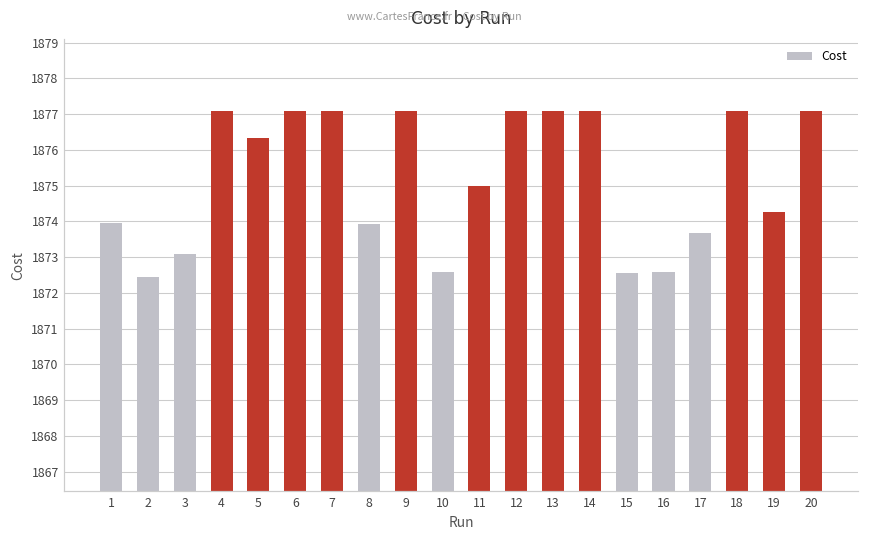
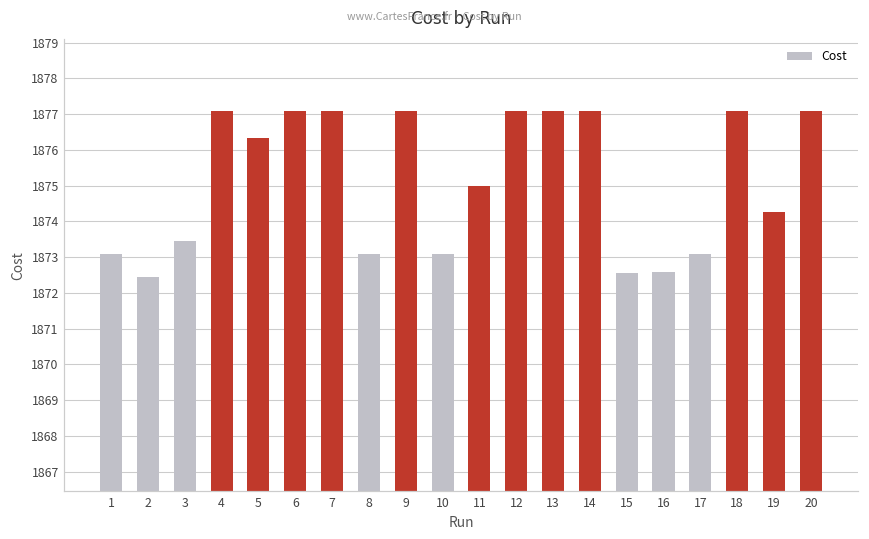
  {
-   "1": 1874.0,
+   "1": 1873.1,
    "2": 1872.5,
-   "3": 1873.1,
+   "3": 1873.4,
    "4": 1877.1,
    "5": 1876.3,
    "6": 1877.1,
    "7": 1877.1,
-   "8": 1873.9,
+   "8": 1873.1,
    "9": 1877.1,
-   "10": 1872.6,
+   "10": 1873.1,
    "11": 1875.0,
    "12": 1877.1,
    "13": 1877.1,
    "14": 1877.1,
    "15": 1872.5,
    "16": 1872.6,
-   "17": 1873.7,
+   "17": 1873.1,
    "18": 1877.1,
    "19": 1874.3,
    "20": 1877.1
  }
